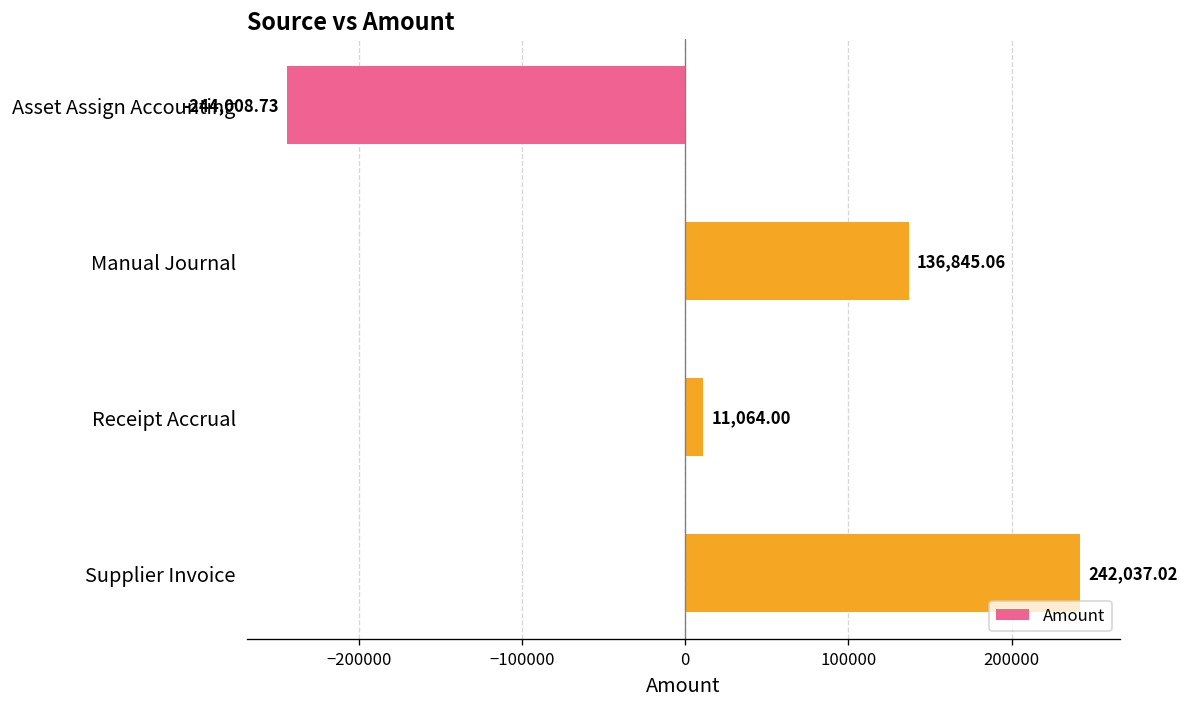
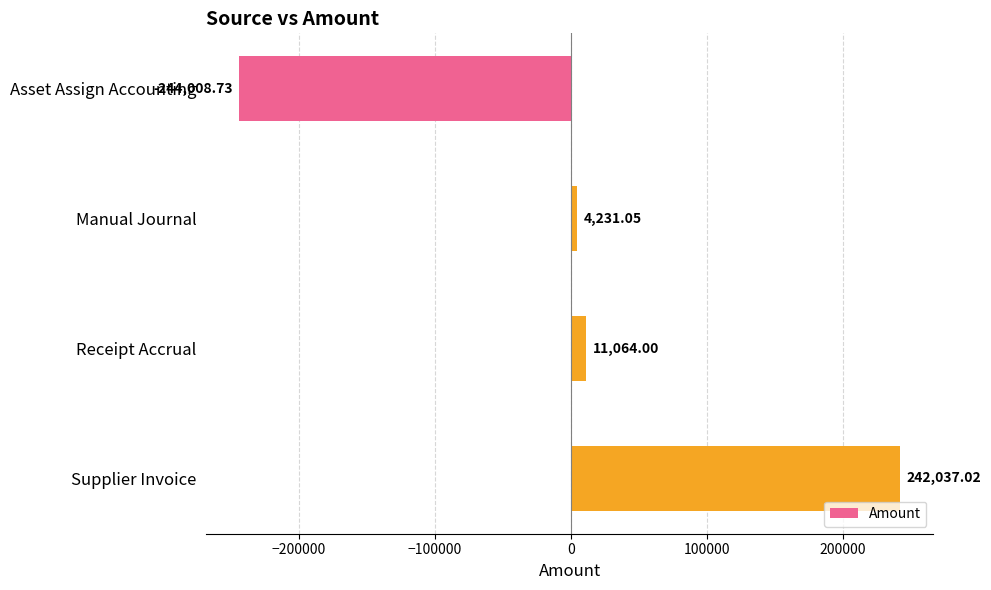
  {
    "Asset Assign Accounting": "-244,008.73",
-   "Manual Journal": "136,845.06",
+   "Manual Journal": "4,231.05",
    "Receipt Accrual": "11,064.00",
    "Supplier Invoice": "242,037.02"
  }
